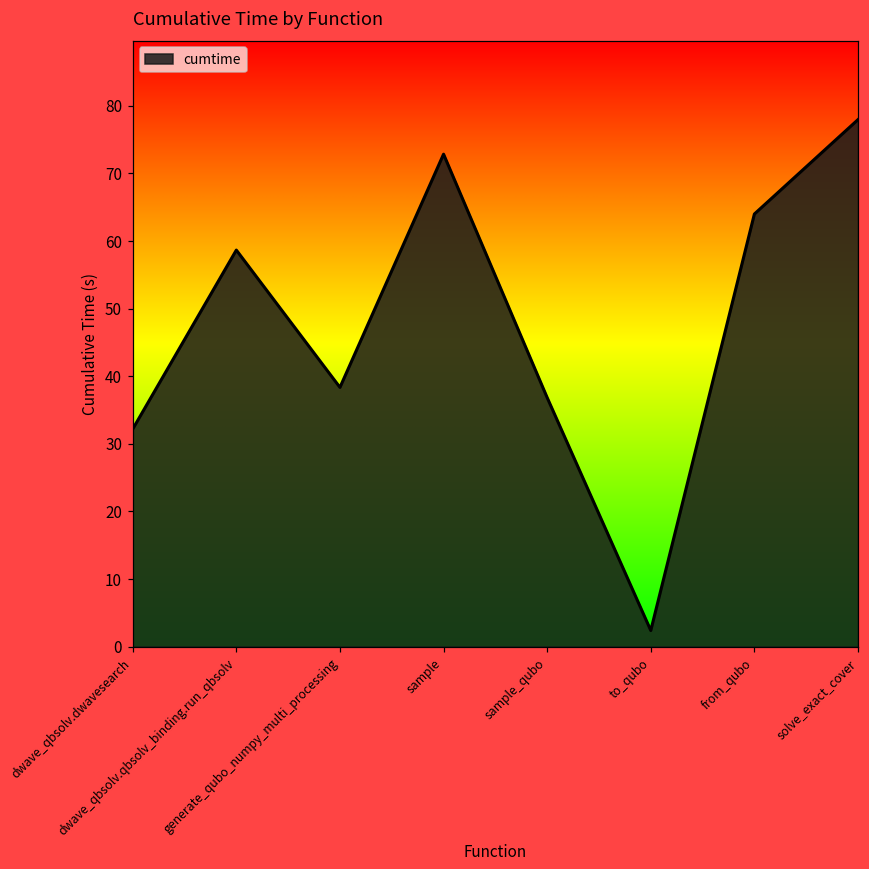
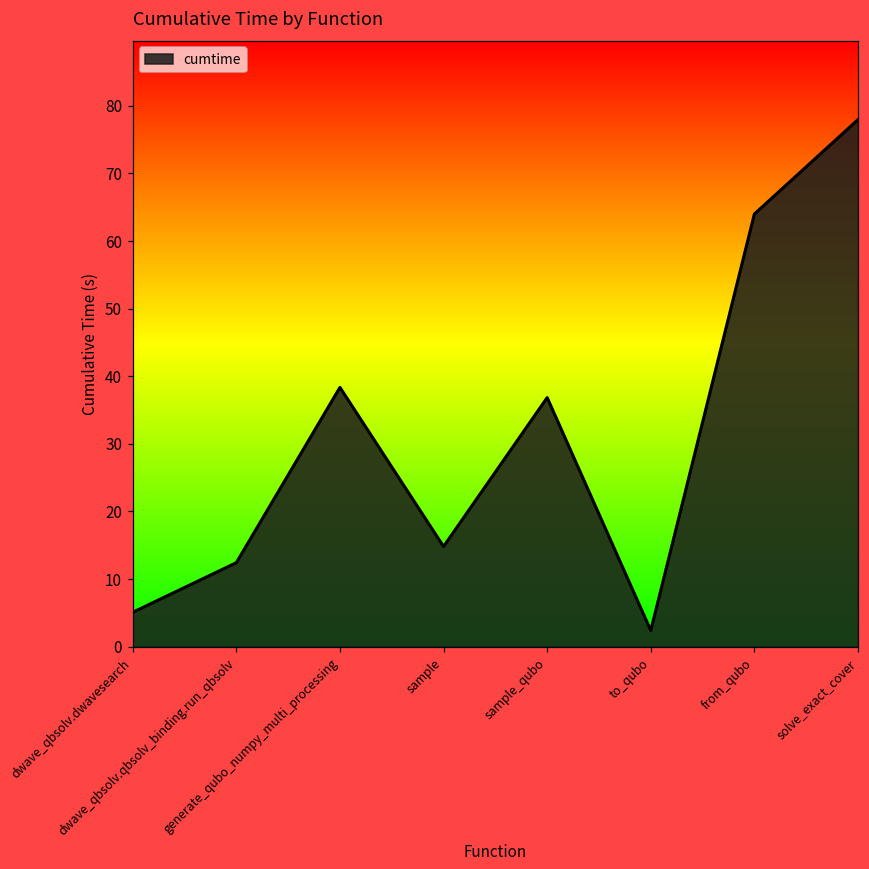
  {
-   "dwave_qbsolv.dwavesearch": 32,
-   "dwave_qbsolv.qbsolv_binding.run_qbsolv": 59,
+   "dwave_qbsolv.dwavesearch": 5,
+   "dwave_qbsolv.qbsolv_binding.run_qbsolv": 12,
    "generate_qubo_numpy_multi_processing": 38,
-   "sample": 73,
+   "sample": 15,
    "sample_qubo": 37,
    "to_qubo": 2,
    "from_qubo": 64,
    "solve_exact_cover": 78
  }
